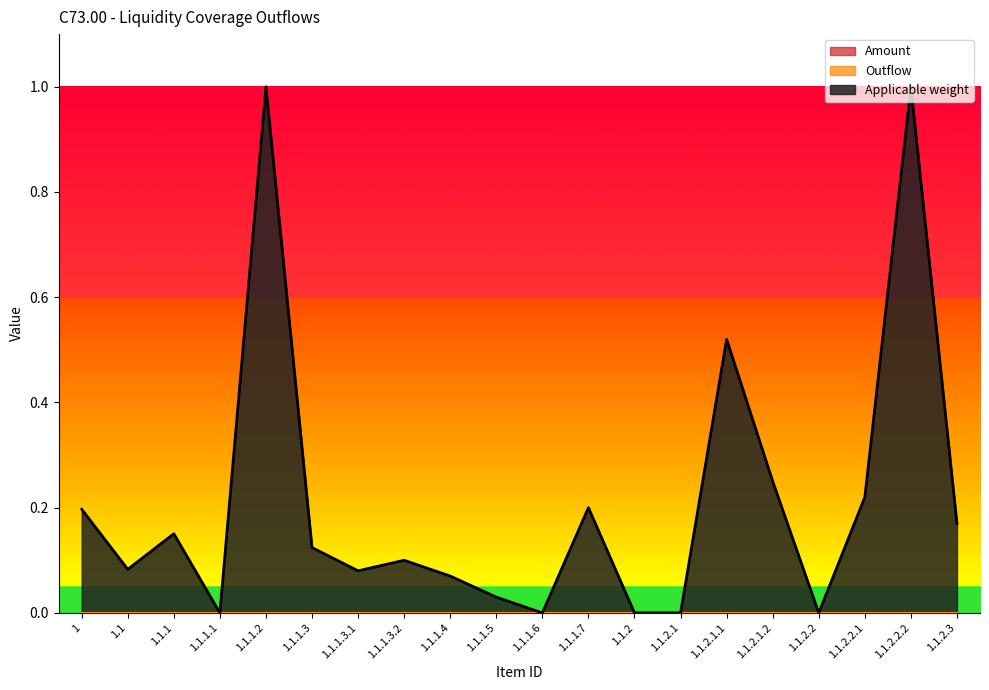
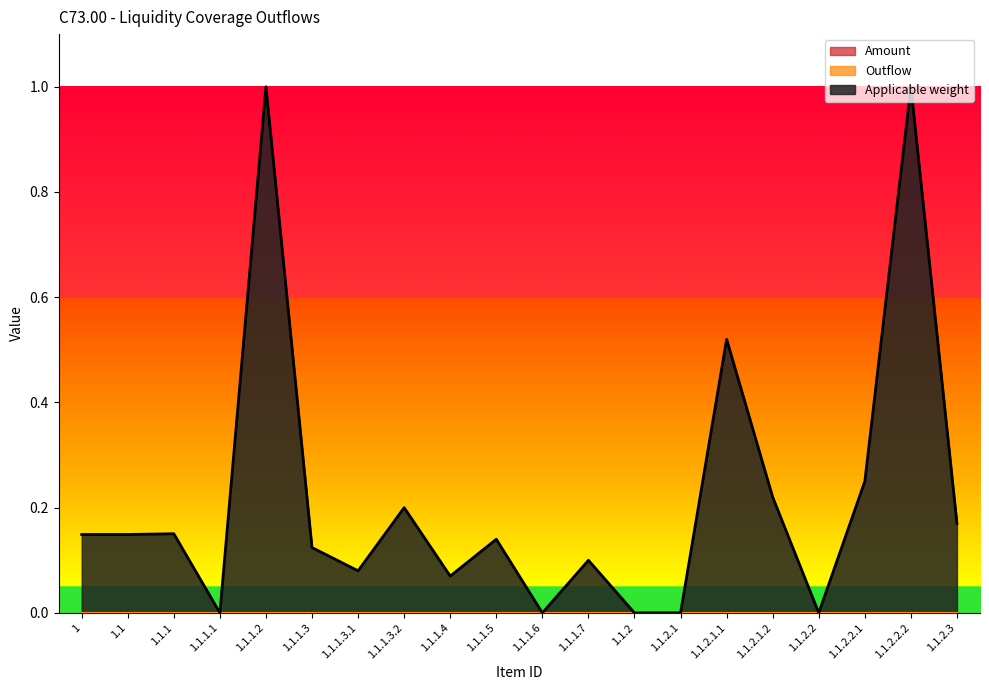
  {
    "Outflow": {
      "1": 0.00,
      "1.1": 0.00,
      "1.1.1": 0.00,
      "1.1.1.2": 0.00,
      "1.1.1.3": 0.00,
      "1.1.1.3.1": 0.00,
      "1.1.1.3.2": 0.00,
      "1.1.1.4": 0.00,
      "1.1.1.5": 0.00,
      "1.1.1.7": 0.00,
      "1.1.2.1.1": 0.00,
      "1.1.2.1.2": 0.00,
      "1.1.2.2.1": 0.00,
      "1.1.2.2.2": 0.00,
      "1.1.2.3": 0.00
    },
    "Applicable weight": {
-     "1": 0.20,
-     "1.1": 0.08,
+     "1": 0.15,
+     "1.1": 0.15,
      "1.1.1": 0.15,
      "1.1.1.2": 1.00,
      "1.1.1.3": 0.12,
      "1.1.1.3.1": 0.08,
-     "1.1.1.3.2": 0.1,
+     "1.1.1.3.2": 0.2,
      "1.1.1.4": 0.07,
-     "1.1.1.5": 0.03,
-     "1.1.1.7": 0.2,
+     "1.1.1.5": 0.14,
+     "1.1.1.7": 0.1,
      "1.1.2.1.1": 0.52,
-     "1.1.2.1.2": 0.25,
-     "1.1.2.2.1": 0.22,
+     "1.1.2.1.2": 0.22,
+     "1.1.2.2.1": 0.25,
      "1.1.2.3": 0.17
    }
  }
